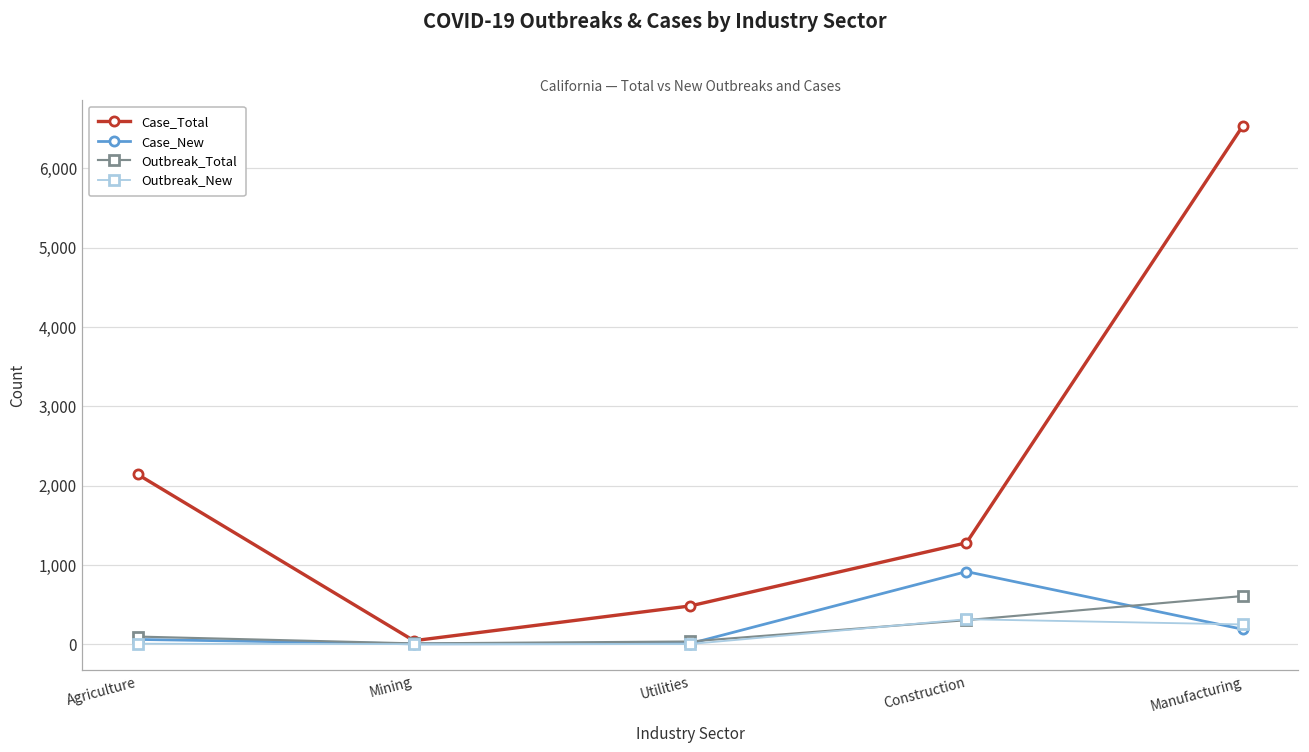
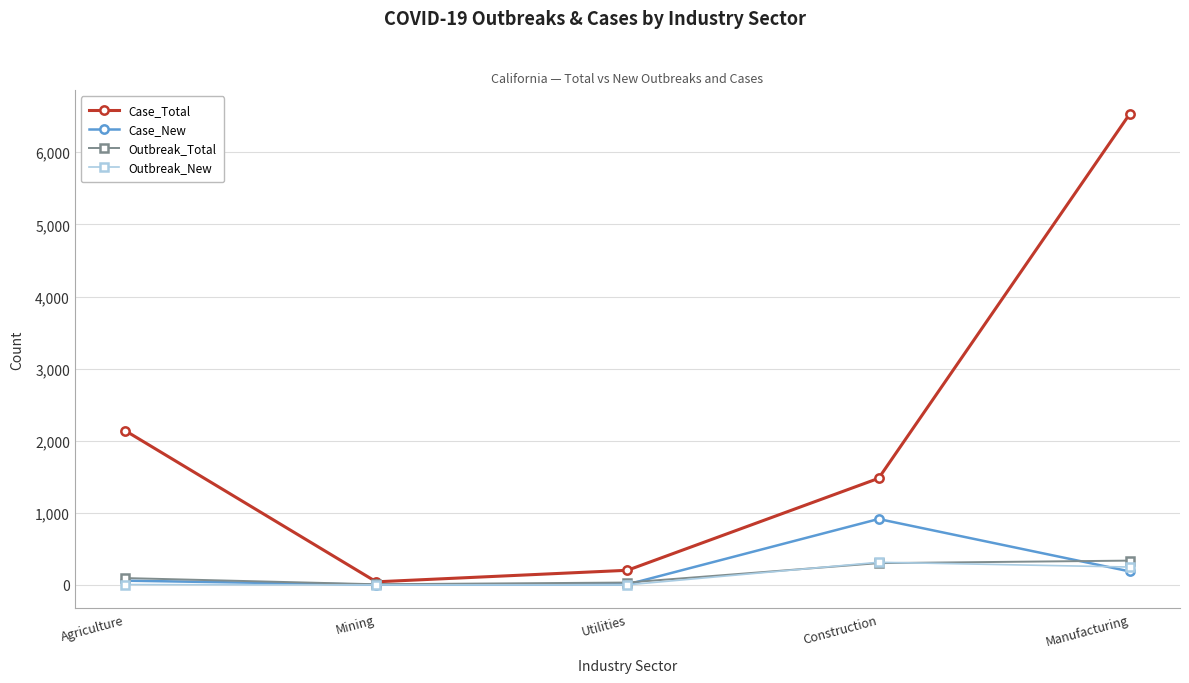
  {
    "Case_Total": {
      "Agriculture": "2,100",
-     "Utilities": "500",
-     "Construction": "1,300",
+     "Utilities": "200",
+     "Construction": "1,500",
      "Manufacturing": "6,500"
    },
    "Case_New": {
      "Agriculture": "100",
      "Construction": "900",
      "Manufacturing": "200"
    },
    "Outbreak_Total": {
      "Agriculture": "100",
-     "Manufacturing": "600"
+     "Manufacturing": "300"
    },
    "Outbreak_New": {
      "Agriculture": "0",
      "Manufacturing": "200"
    }
  }
